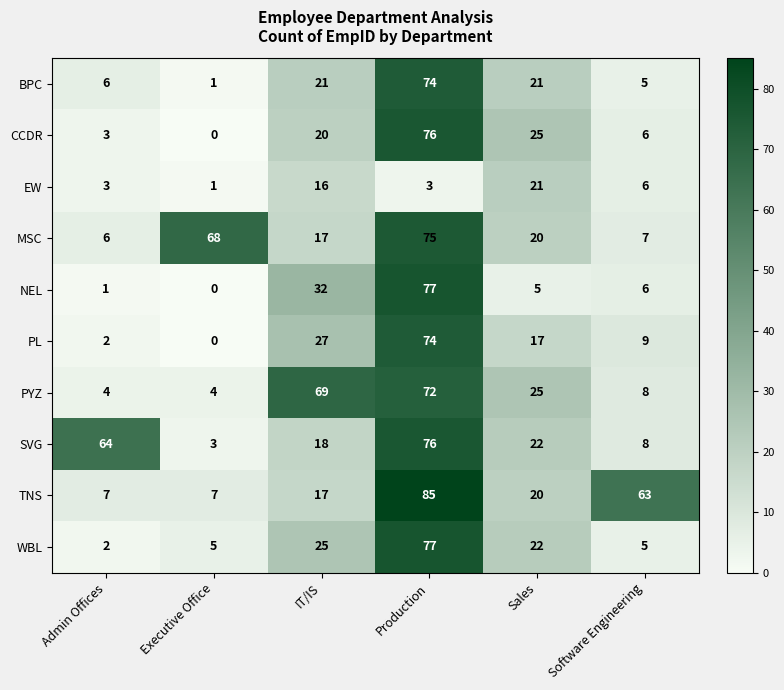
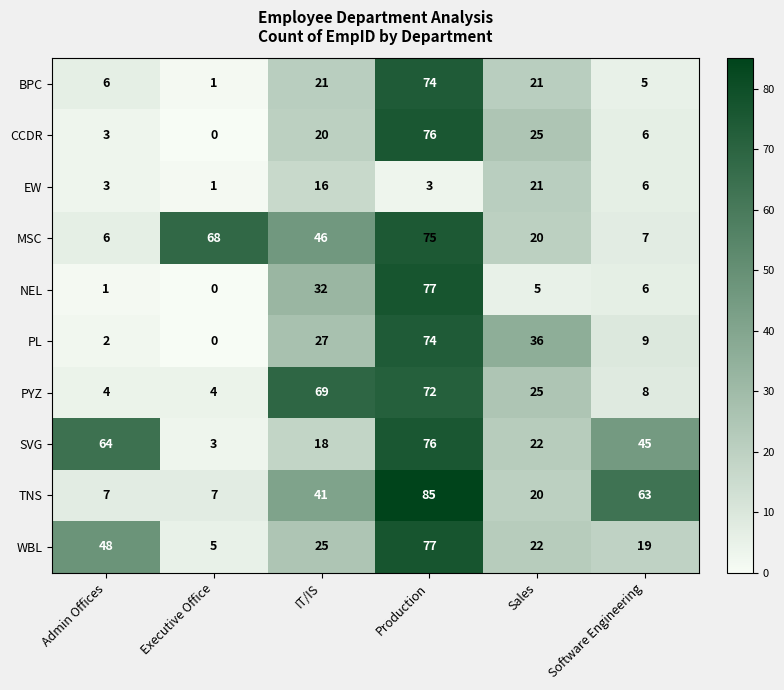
  {
    "BPC": {
      "Admin Offices": 6,
      "Executive Office": 1,
      "IT/IS": 21,
      "Production": 74,
      "Sales": 21,
      "Software Engineering": 5
    },
    "CCDR": {
      "Admin Offices": 3,
      "Executive Office": 0,
      "IT/IS": 20,
      "Production": 76,
      "Sales": 25,
      "Software Engineering": 6
    },
    "EW": {
      "Admin Offices": 3,
      "Executive Office": 1,
      "IT/IS": 16,
      "Production": 3,
      "Sales": 21,
      "Software Engineering": 6
    },
    "MSC": {
      "Admin Offices": 6,
      "Executive Office": 68,
-     "IT/IS": 17,
+     "IT/IS": 46,
      "Production": 75,
      "Sales": 20,
      "Software Engineering": 7
    },
    "NEL": {
      "Admin Offices": 1,
      "Executive Office": 0,
      "IT/IS": 32,
      "Production": 77,
      "Sales": 5,
      "Software Engineering": 6
    },
    "PL": {
      "Admin Offices": 2,
      "Executive Office": 0,
      "IT/IS": 27,
      "Production": 74,
-     "Sales": 17,
+     "Sales": 36,
      "Software Engineering": 9
    },
    "PYZ": {
      "Admin Offices": 4,
      "Executive Office": 4,
      "IT/IS": 69,
      "Production": 72,
      "Sales": 25,
      "Software Engineering": 8
    },
    "SVG": {
      "Admin Offices": 64,
      "Executive Office": 3,
      "IT/IS": 18,
      "Production": 76,
      "Sales": 22,
-     "Software Engineering": 8
+     "Software Engineering": 45
    },
    "TNS": {
      "Admin Offices": 7,
      "Executive Office": 7,
-     "IT/IS": 17,
+     "IT/IS": 41,
      "Production": 85,
      "Sales": 20,
      "Software Engineering": 63
    },
    "WBL": {
-     "Admin Offices": 2,
+     "Admin Offices": 48,
      "Executive Office": 5,
      "IT/IS": 25,
      "Production": 77,
      "Sales": 22,
-     "Software Engineering": 5
+     "Software Engineering": 19
    }
  }
